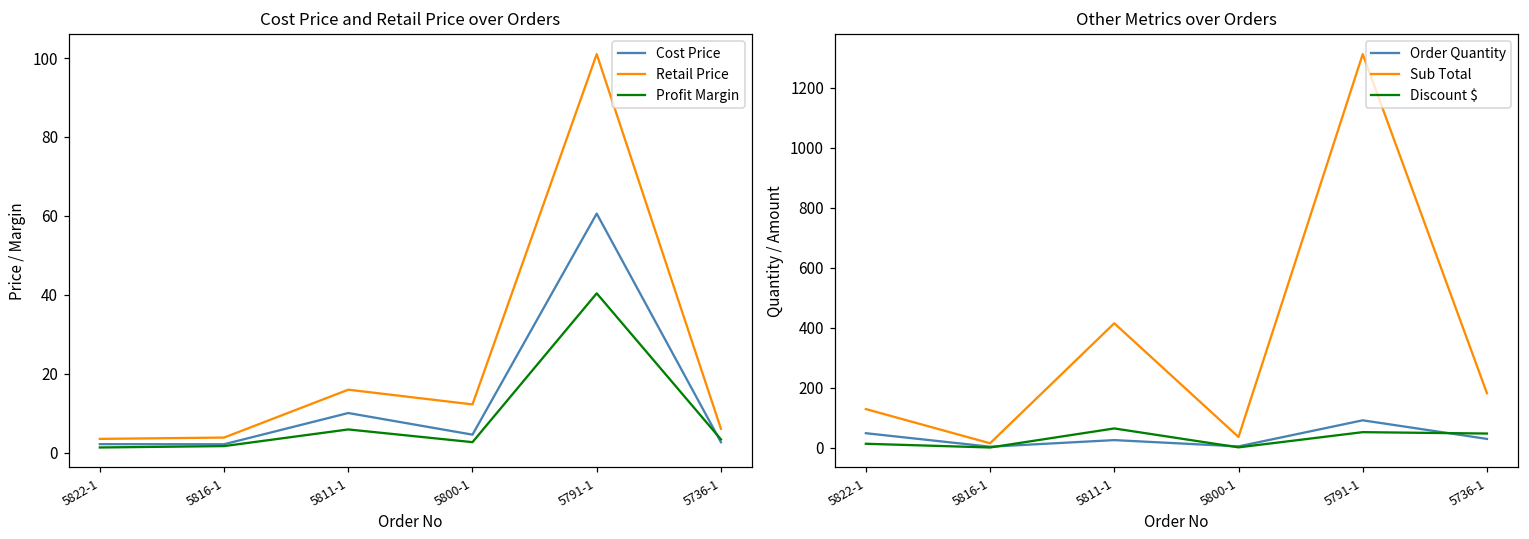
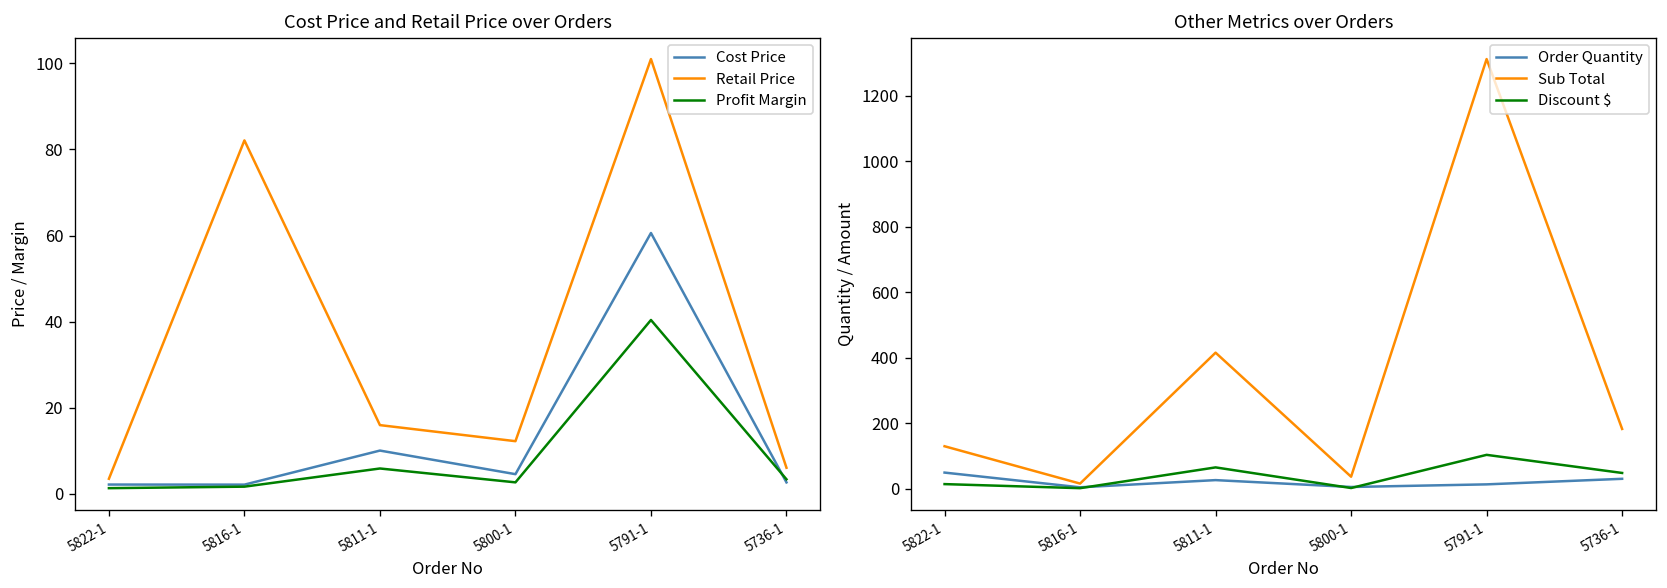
  {
    "Cost Price and Retail Price over Orders": {
      "Cost Price": {
        "5822-1": 2,
        "5811-1": 10,
        "5800-1": 5,
        "5791-1": 61,
        "5736-1": 3
      },
      "Retail Price": {
        "5822-1": 4,
-       "5816-1": 4,
+       "5816-1": 82,
        "5811-1": 16,
        "5800-1": 12,
        "5791-1": 101,
        "5736-1": 6
      },
      "Profit Margin": {
        "5822-1": 1,
        "5811-1": 6,
        "5800-1": 3,
        "5791-1": 40,
        "5736-1": 3
      }
    },
    "Other Metrics over Orders": {
      "Order Quantity": {
        "5822-1": 50,
        "5811-1": 30,
-       "5791-1": 90,
+       "5791-1": 10,
        "5736-1": 30
      },
      "Sub Total": {
        "5822-1": 130,
        "5816-1": 20,
        "5811-1": 420,
        "5800-1": 40,
        "5791-1": 1310,
        "5736-1": 180
      },
      "Discount $": {
        "5822-1": 10,
        "5811-1": 60,
-       "5791-1": 50,
+       "5791-1": 100,
        "5736-1": 50
      }
    }
  }
